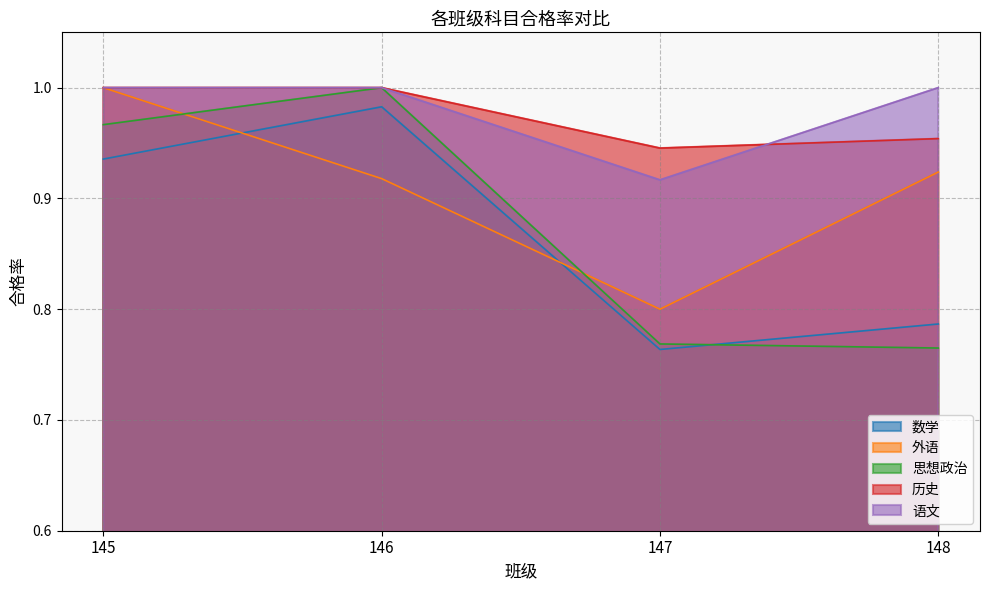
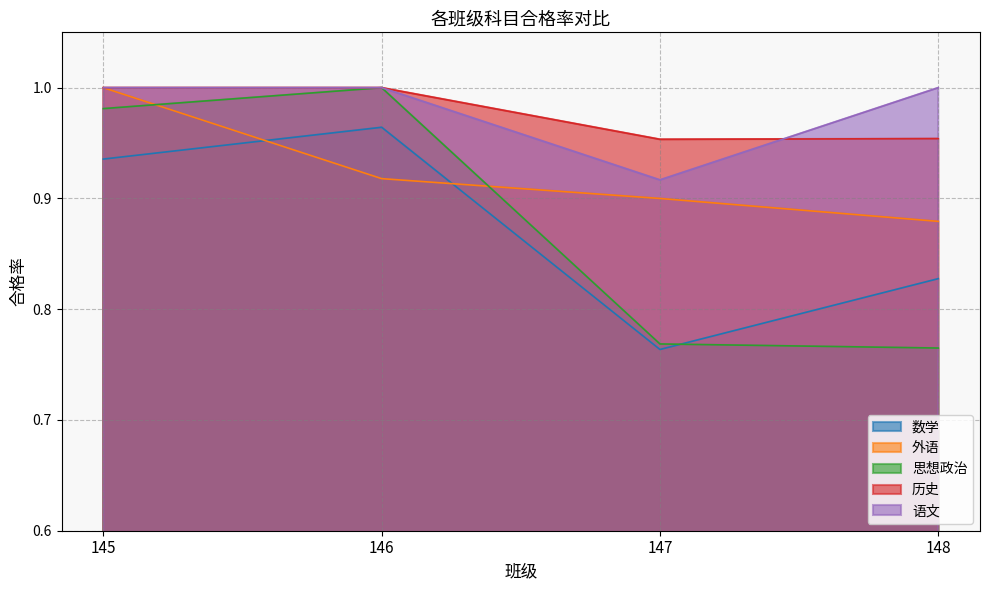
  {
    "数学": {
      "145": 0.936,
-     "146": 0.983,
+     "146": 0.964,
      "147": 0.764,
-     "148": 0.787
+     "148": 0.828
    },
    "外语": {
      "146": 0.918,
-     "147": 0.8,
-     "148": 0.924
+     "147": 0.9,
+     "148": 0.879
    },
    "思想政治": {
-     "145": 0.967,
+     "145": 0.981,
      "147": 0.769,
      "148": 0.765
    },
    "历史": {
-     "147": 0.945,
+     "147": 0.953,
      "148": 0.954
    },
    "语文": {
      "147": 0.917,
      "148": 1.000
    }
  }
